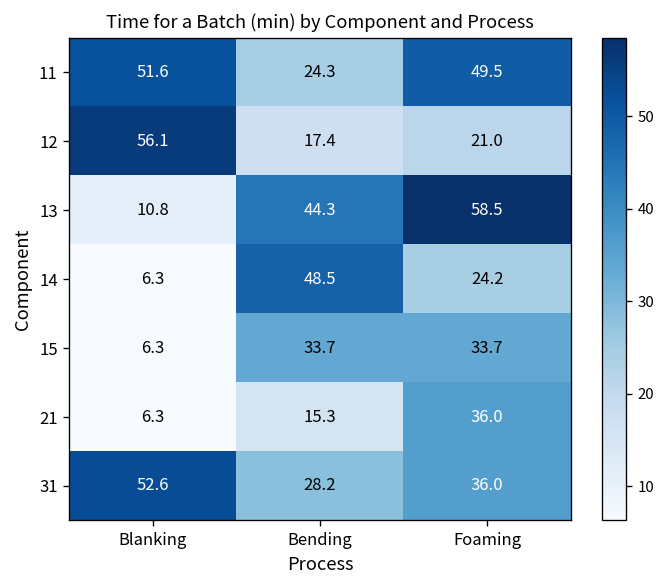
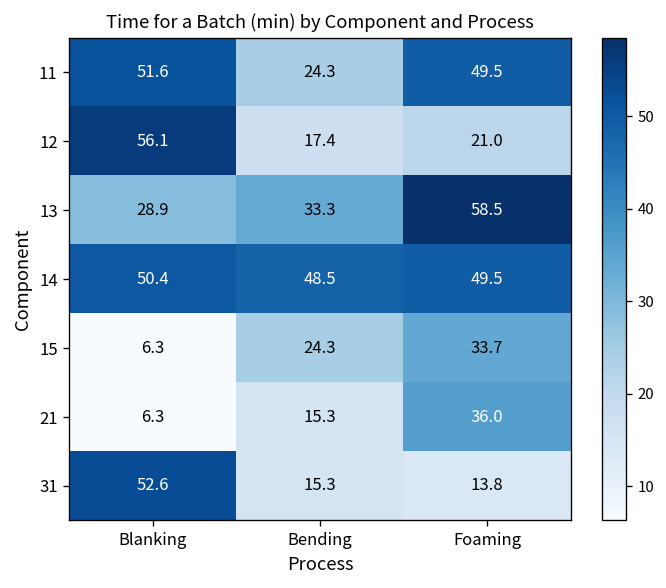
  {
    "11": {
      "Blanking": 51.6,
      "Bending": 24.3,
      "Foaming": 49.5
    },
    "12": {
      "Blanking": 56.1,
      "Bending": 17.4,
      "Foaming": 21.0
    },
    "13": {
-     "Blanking": 10.8,
-     "Bending": 44.3,
+     "Blanking": 28.9,
+     "Bending": 33.3,
      "Foaming": 58.5
    },
    "14": {
-     "Blanking": 6.3,
+     "Blanking": 50.4,
      "Bending": 48.5,
-     "Foaming": 24.2
+     "Foaming": 49.5
    },
    "15": {
      "Blanking": 6.3,
-     "Bending": 33.7,
+     "Bending": 24.3,
      "Foaming": 33.7
    },
    "21": {
      "Blanking": 6.3,
      "Bending": 15.3,
      "Foaming": 36.0
    },
    "31": {
      "Blanking": 52.6,
-     "Bending": 28.2,
-     "Foaming": 36.0
+     "Bending": 15.3,
+     "Foaming": 13.8
    }
  }
